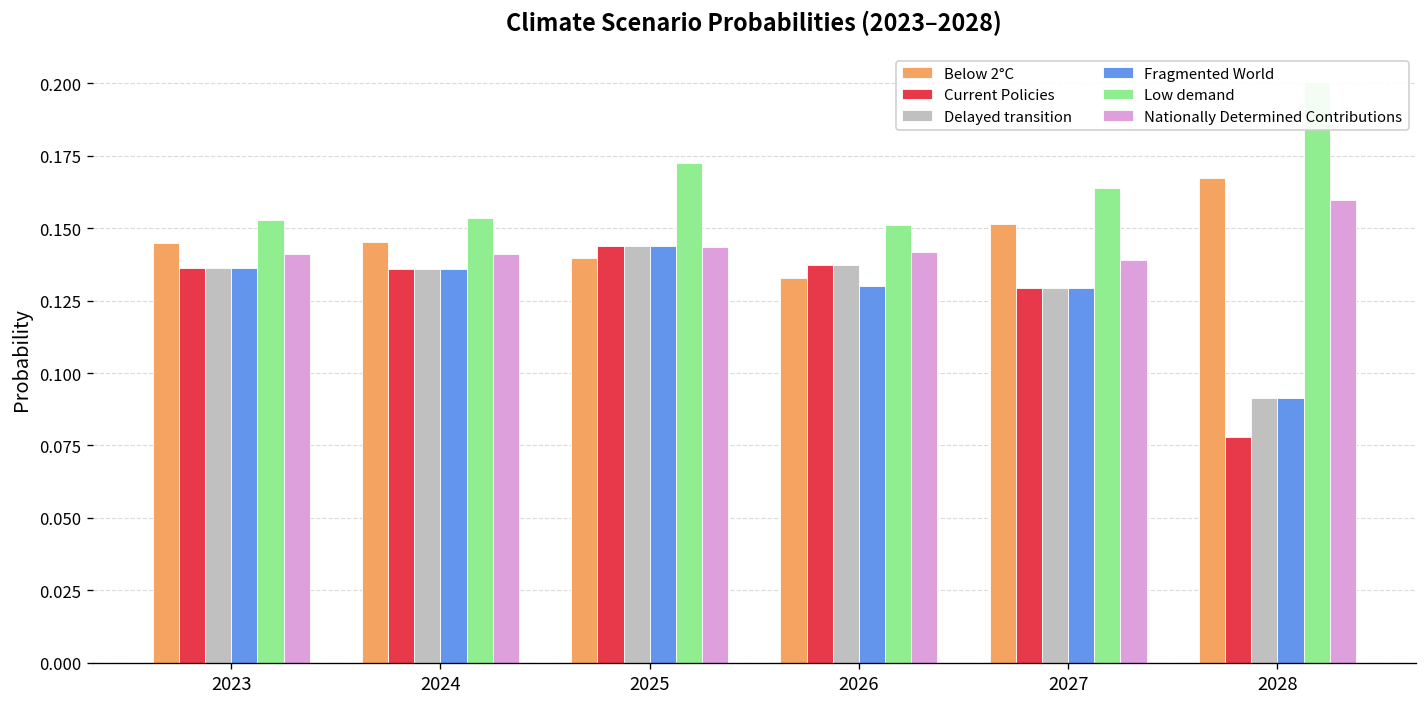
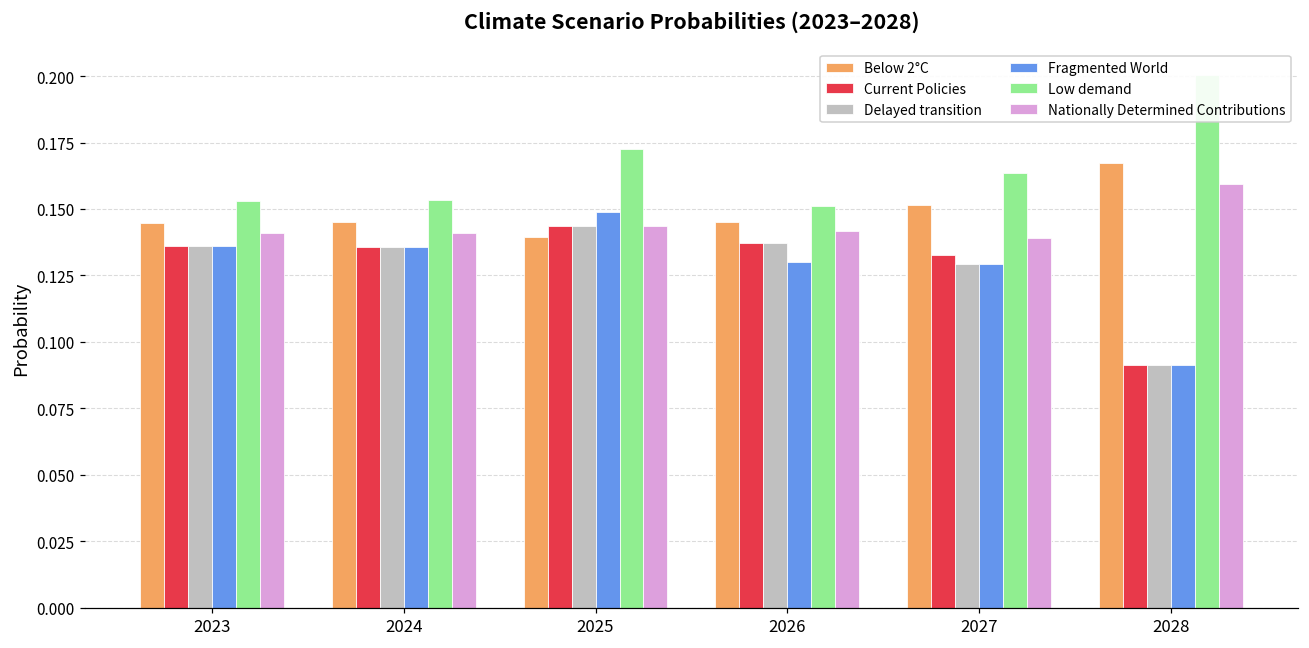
  {
    "Below 2°C": {
      "2023": 0.145,
      "2024": 0.145,
      "2025": 0.140,
-     "2026": 0.133,
+     "2026": 0.145,
      "2027": 0.151,
      "2028": 0.167
    },
    "Current Policies": {
      "2023": 0.136,
      "2024": 0.136,
      "2025": 0.144,
      "2026": 0.137,
-     "2027": 0.129,
-     "2028": 0.078
+     "2027": 0.133,
+     "2028": 0.091
    },
    "Fragmented World": {
      "2023": 0.136,
      "2024": 0.136,
-     "2025": 0.144,
+     "2025": 0.149,
      "2026": 0.130,
      "2027": 0.129,
      "2028": 0.091
    },
    "Low demand": {
      "2023": 0.153,
      "2024": 0.153,
      "2025": 0.172,
      "2026": 0.151,
      "2027": 0.164
    }
  }
